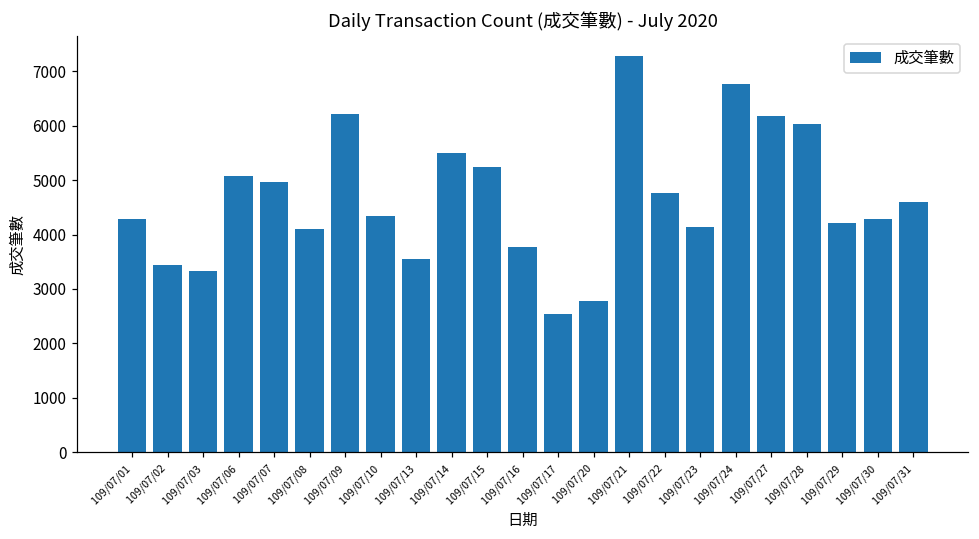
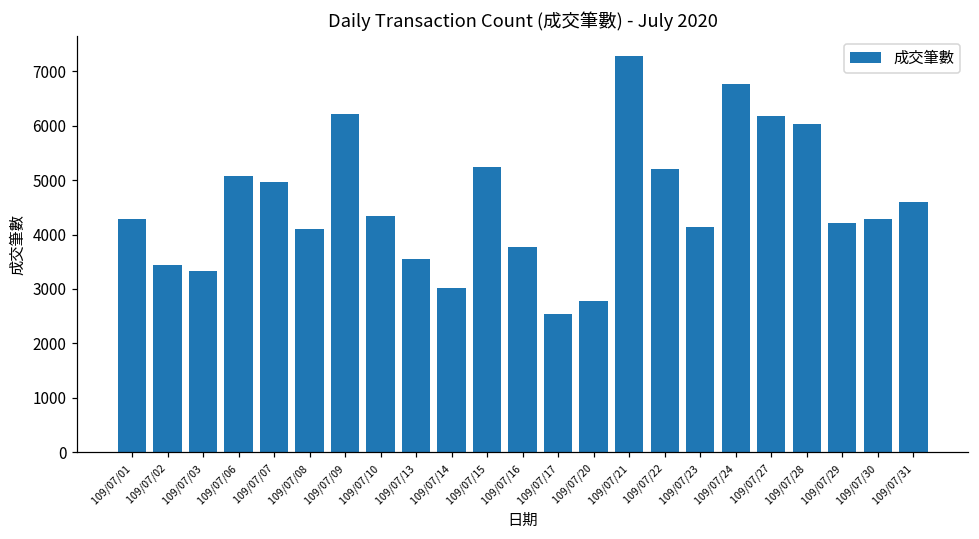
  {
    "109/07/01": 4300,
    "109/07/02": 3400,
    "109/07/03": 3300,
    "109/07/06": 5100,
    "109/07/07": 5000,
    "109/07/08": 4100,
    "109/07/09": 6200,
    "109/07/10": 4300,
    "109/07/13": 3600,
-   "109/07/14": 5500,
+   "109/07/14": 3000,
    "109/07/15": 5200,
    "109/07/16": 3800,
    "109/07/17": 2500,
    "109/07/20": 2800,
    "109/07/21": 7300,
-   "109/07/22": 4800,
+   "109/07/22": 5200,
    "109/07/23": 4100,
    "109/07/24": 6800,
    "109/07/27": 6200,
    "109/07/28": 6000,
    "109/07/29": 4200,
    "109/07/30": 4300,
    "109/07/31": 4600
  }
